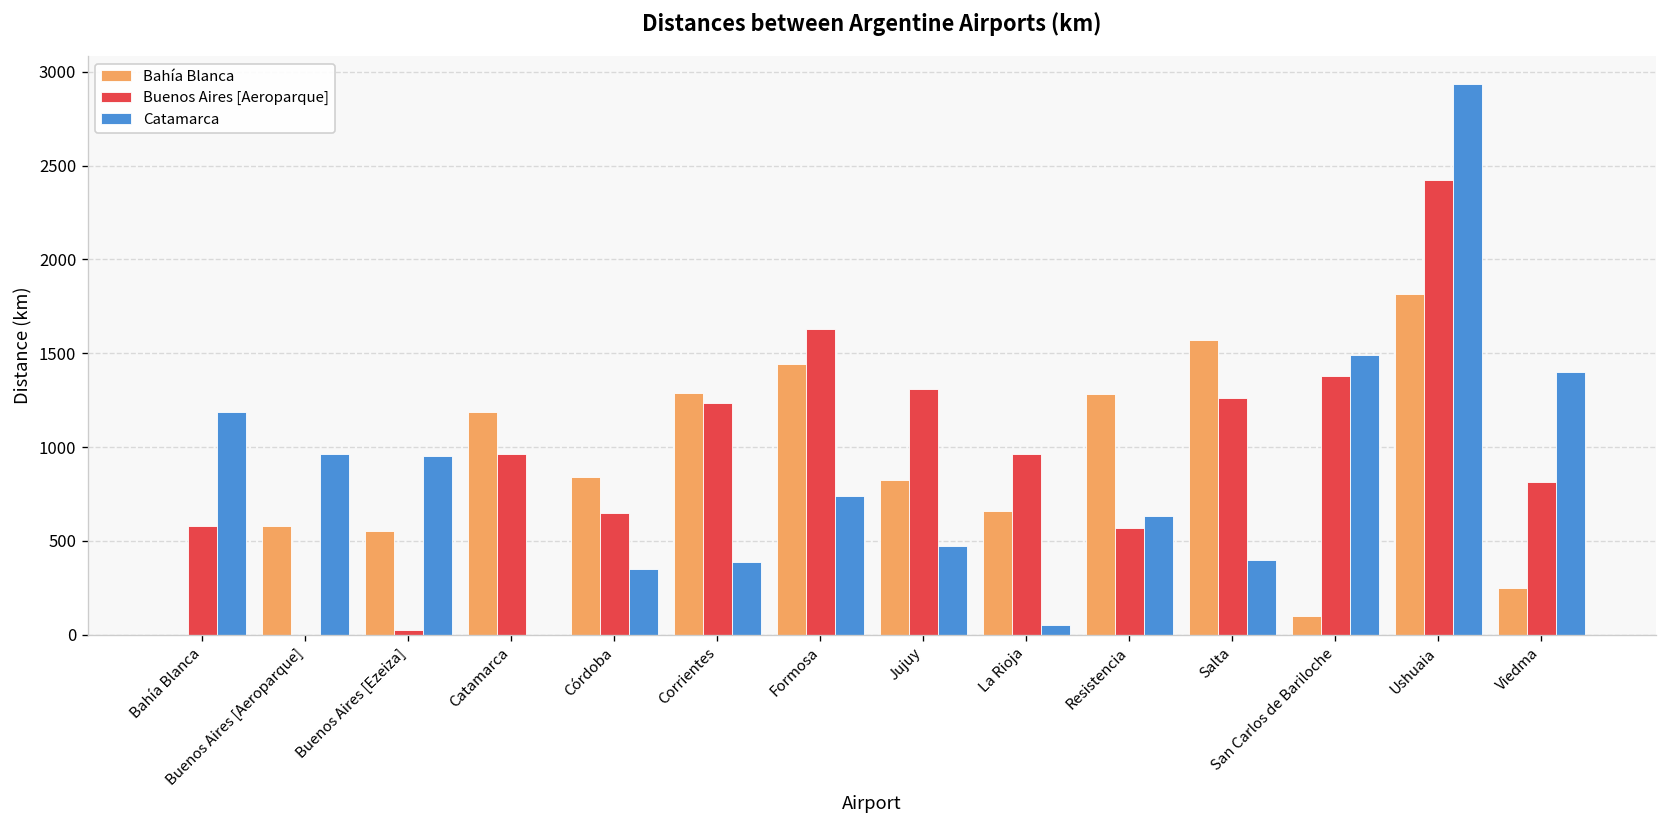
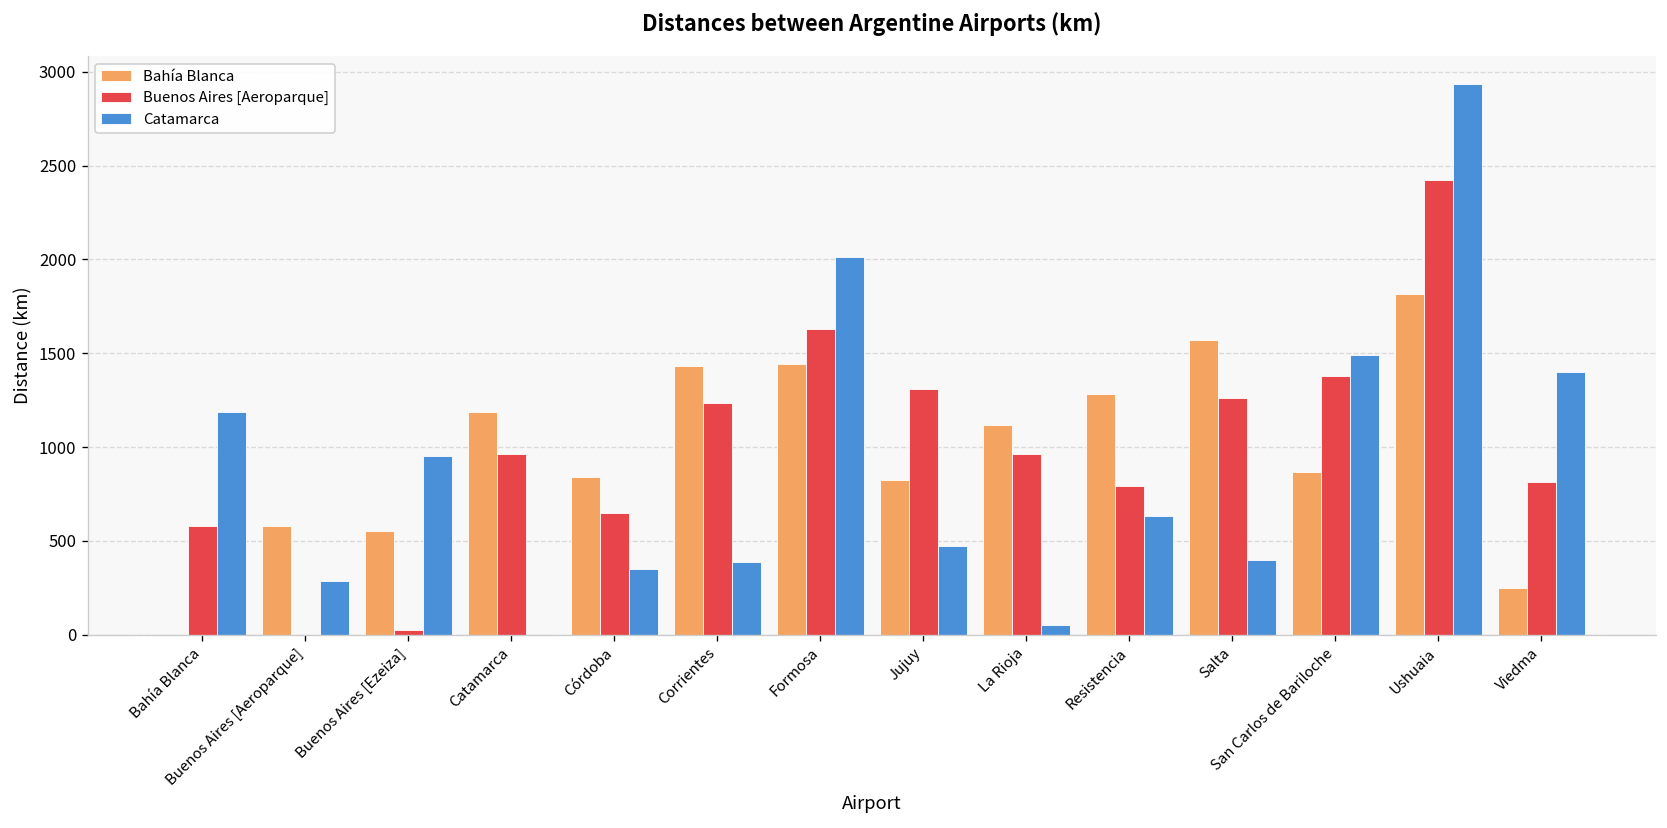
  {
    "Bahía Blanca": {
      "Bahía Blanca": 0,
      "Buenos Aires [Aeroparque]": 580,
      "Buenos Aires [Ezeiza]": 550,
      "Catamarca": 1190,
      "Córdoba": 840,
-     "Corrientes": 1290,
+     "Corrientes": 1430,
      "Formosa": 1440,
      "Jujuy": 820,
-     "La Rioja": 660,
+     "La Rioja": 1120,
      "Resistencia": 1280,
      "Salta": 1570,
-     "San Carlos de Bariloche": 100,
+     "San Carlos de Bariloche": 860,
      "Ushuaia": 1820,
      "Viedma": 250
    },
    "Buenos Aires [Aeroparque]": {
      "Bahía Blanca": 580,
      "Buenos Aires [Aeroparque]": 0,
      "Buenos Aires [Ezeiza]": 30,
      "Catamarca": 960,
      "Córdoba": 650,
      "Corrientes": 1240,
      "Formosa": 1630,
      "Jujuy": 1310,
      "La Rioja": 960,
-     "Resistencia": 570,
+     "Resistencia": 790,
      "Salta": 1260,
      "San Carlos de Bariloche": 1380,
      "Ushuaia": 2420,
      "Viedma": 820
    },
    "Catamarca": {
      "Bahía Blanca": 1190,
-     "Buenos Aires [Aeroparque]": 960,
+     "Buenos Aires [Aeroparque]": 280,
      "Buenos Aires [Ezeiza]": 950,
      "Catamarca": 0,
      "Córdoba": 350,
      "Corrientes": 390,
-     "Formosa": 740,
+     "Formosa": 2020,
      "Jujuy": 470,
      "La Rioja": 50,
      "Resistencia": 630,
      "Salta": 400,
      "San Carlos de Bariloche": 1490,
      "Ushuaia": 2940,
      "Viedma": 1400
    }
  }
